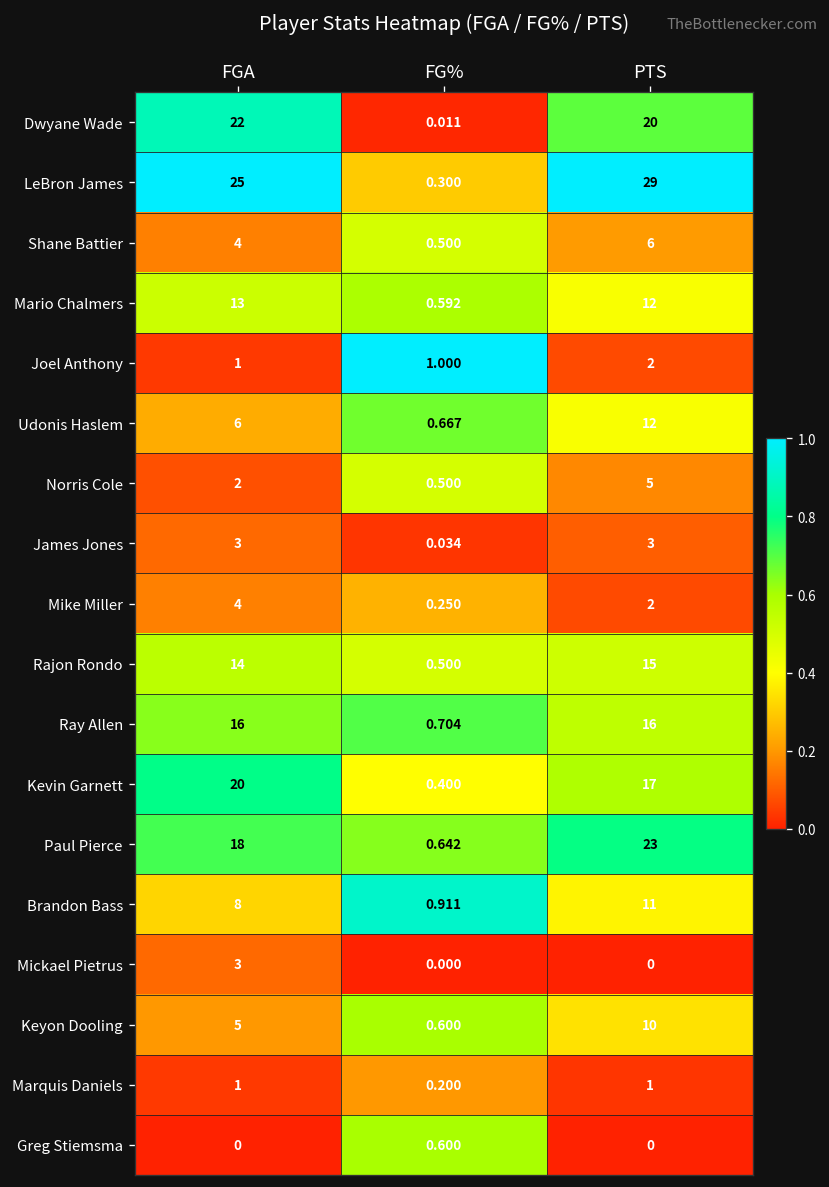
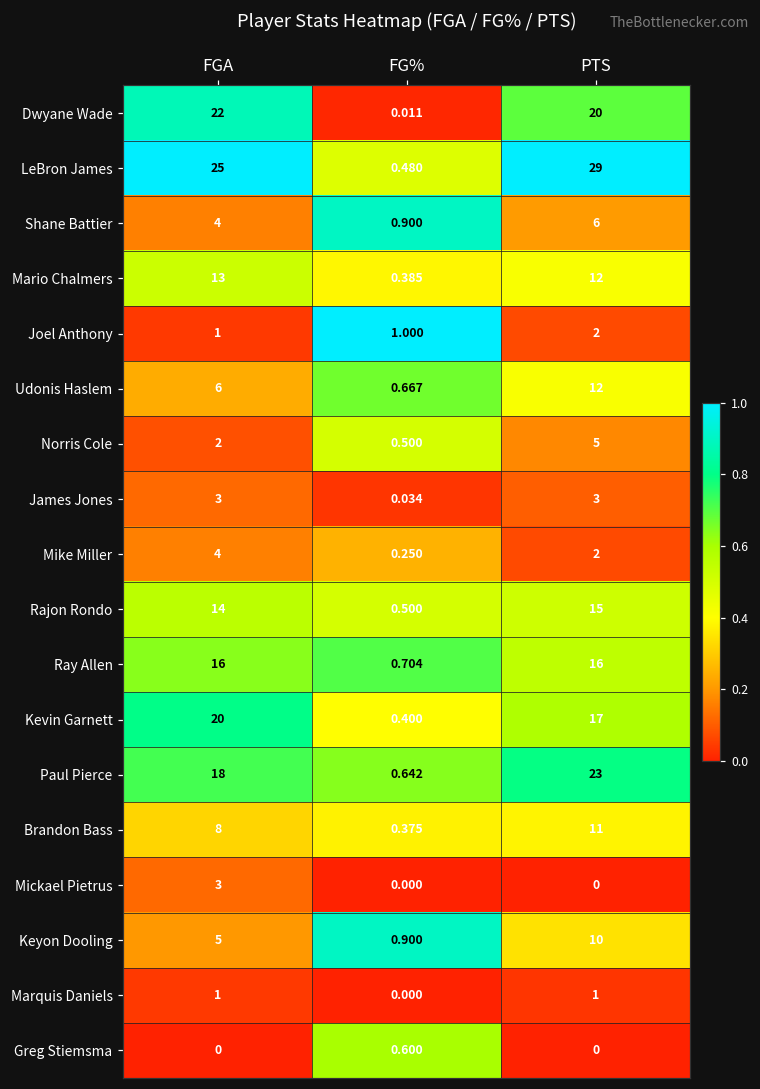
  {
    "Dwyane Wade": {
      "FGA": 22,
      "FG%": 0.011,
      "PTS": 20
    },
    "LeBron James": {
      "FGA": 25,
-     "FG%": 0.300,
+     "FG%": 0.480,
      "PTS": 29
    },
    "Shane Battier": {
      "FGA": 4,
-     "FG%": 0.500,
+     "FG%": 0.900,
      "PTS": 6
    },
    "Mario Chalmers": {
      "FGA": 13,
-     "FG%": 0.592,
+     "FG%": 0.385,
      "PTS": 12
    },
    "Joel Anthony": {
      "FGA": 1,
      "FG%": 1.000,
      "PTS": 2
    },
    "Udonis Haslem": {
      "FGA": 6,
      "FG%": 0.667,
      "PTS": 12
    },
    "Norris Cole": {
      "FGA": 2,
      "FG%": 0.500,
      "PTS": 5
    },
    "James Jones": {
      "FGA": 3,
      "FG%": 0.034,
      "PTS": 3
    },
    "Mike Miller": {
      "FGA": 4,
      "FG%": 0.250,
      "PTS": 2
    },
    "Rajon Rondo": {
      "FGA": 14,
      "FG%": 0.500,
      "PTS": 15
    },
    "Ray Allen": {
      "FGA": 16,
      "FG%": 0.704,
      "PTS": 16
    },
    "Kevin Garnett": {
      "FGA": 20,
      "FG%": 0.400,
      "PTS": 17
    },
    "Paul Pierce": {
      "FGA": 18,
      "FG%": 0.642,
      "PTS": 23
    },
    "Brandon Bass": {
      "FGA": 8,
-     "FG%": 0.911,
+     "FG%": 0.375,
      "PTS": 11
    },
    "Mickael Pietrus": {
      "FGA": 3,
      "FG%": 0.000,
      "PTS": 0
    },
    "Keyon Dooling": {
      "FGA": 5,
-     "FG%": 0.600,
+     "FG%": 0.900,
      "PTS": 10
    },
    "Marquis Daniels": {
      "FGA": 1,
-     "FG%": 0.200,
+     "FG%": 0.000,
      "PTS": 1
    },
    "Greg Stiemsma": {
      "FGA": 0,
      "FG%": 0.600,
      "PTS": 0
    }
  }
